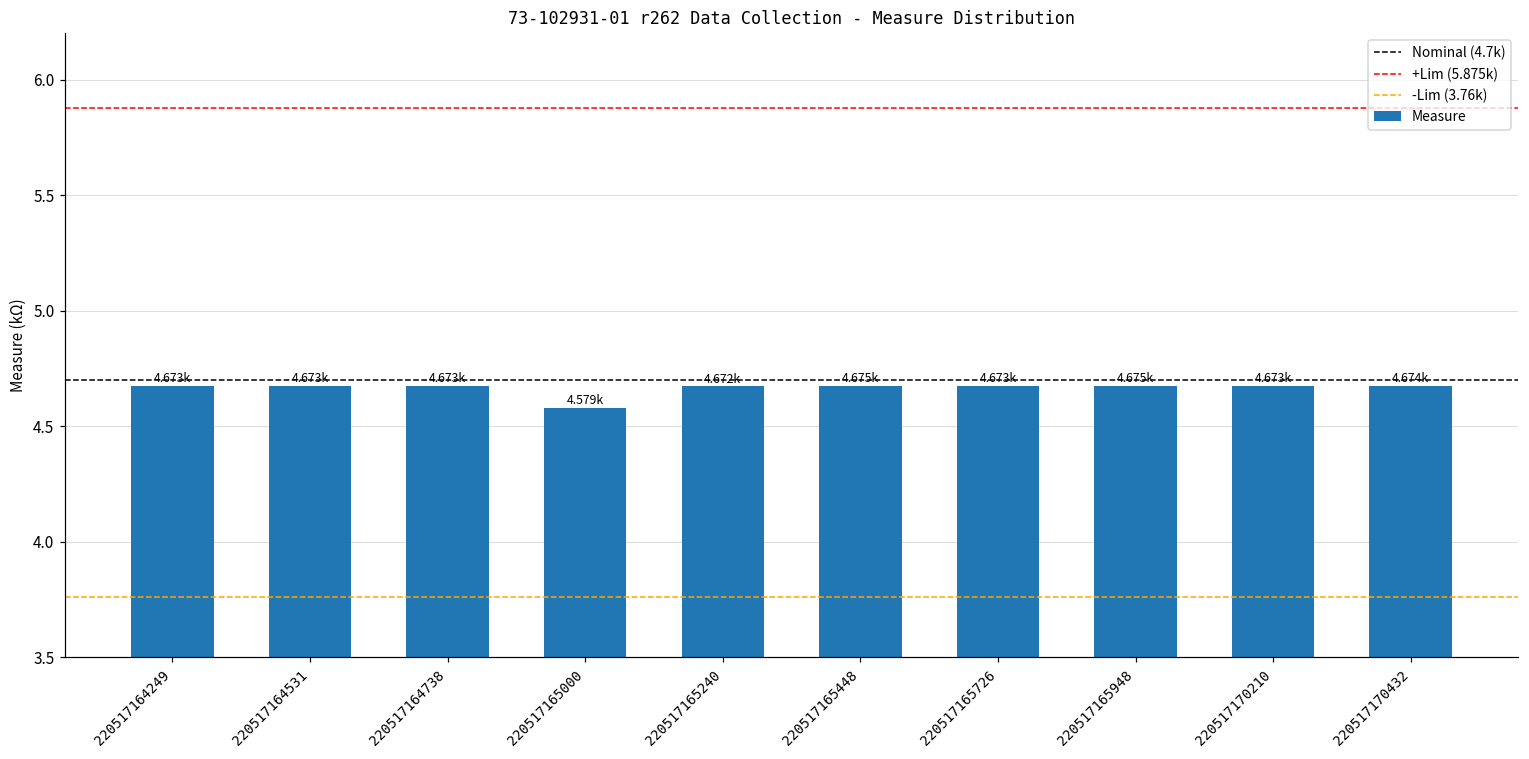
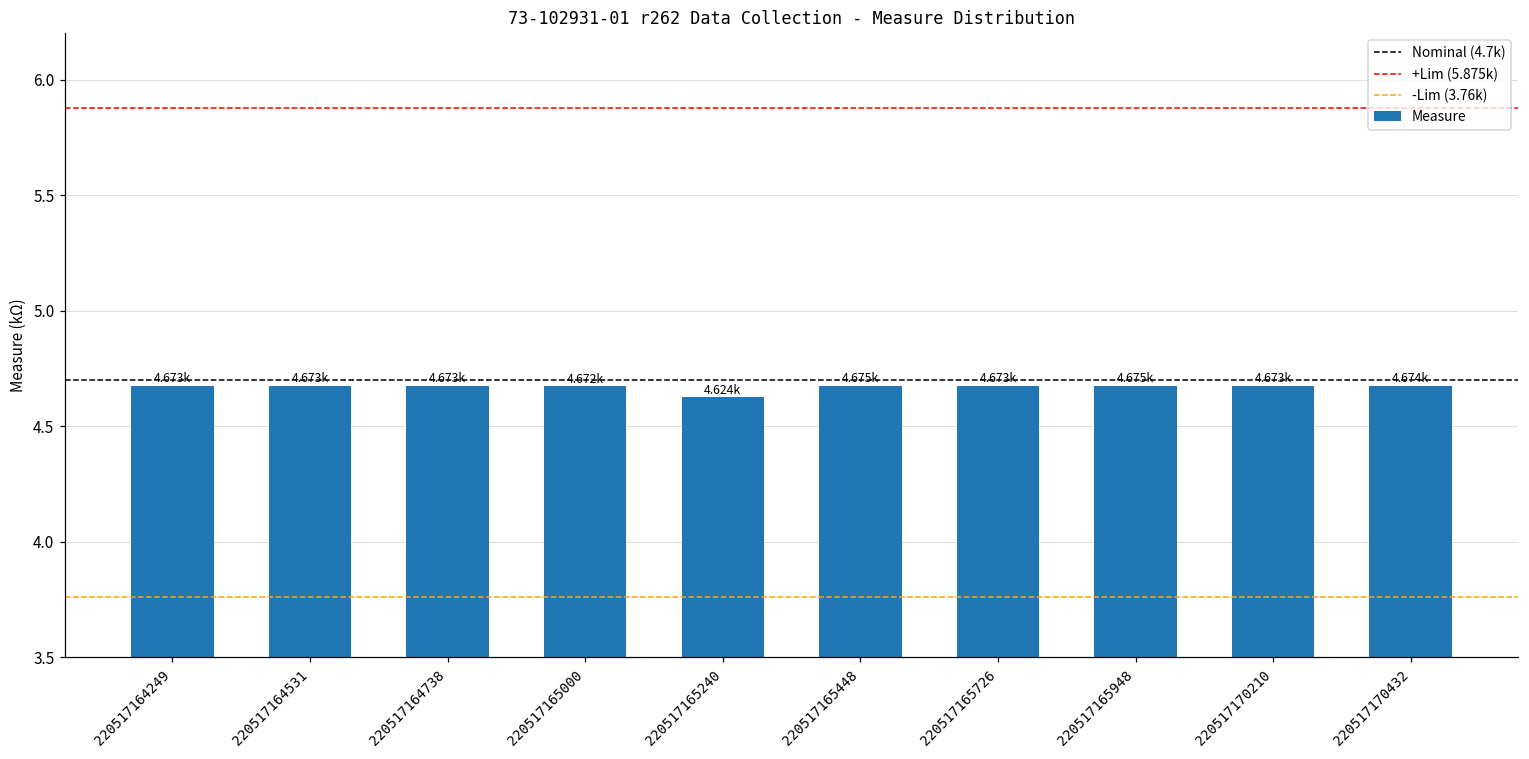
  {
    "220517164249": "4.673k",
    "220517164531": "4.673k",
    "220517164738": "4.673k",
-   "220517165000": "4.579k",
-   "220517165240": "4.672k",
+   "220517165000": "4.672k",
+   "220517165240": "4.624k",
    "220517165448": "4.675k",
    "220517165726": "4.673k",
    "220517165948": "4.675k",
    "220517170210": "4.673k",
    "220517170432": "4.674k"
  }
